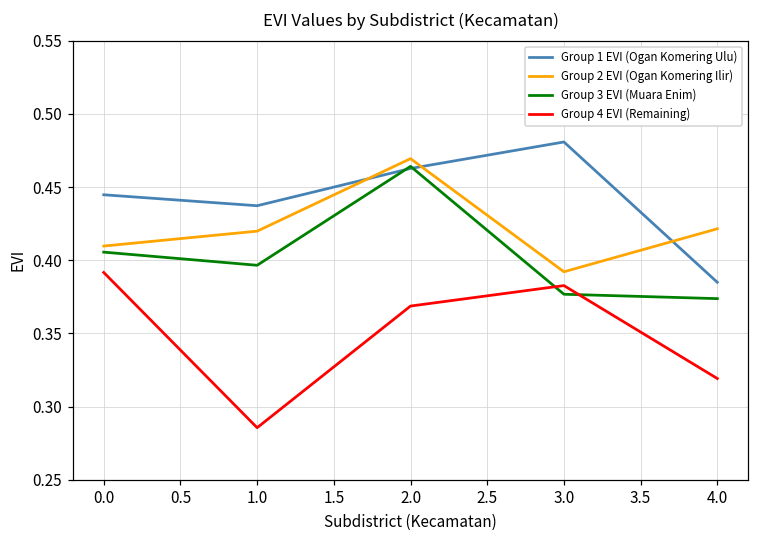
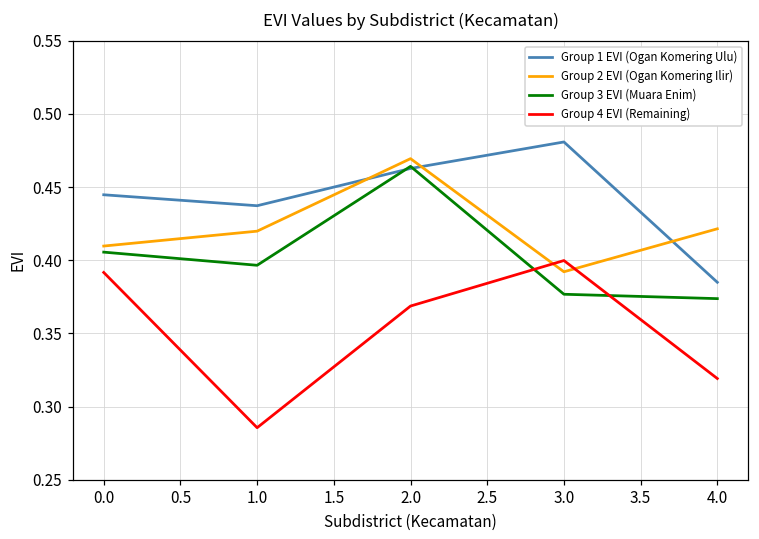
  {
    "Group 1 EVI (Ogan Komering Ulu)": {
      "0.0": 0.445,
      "1.0": 0.437,
      "3.0": 0.481,
      "4.0": 0.385
    },
    "Group 2 EVI (Ogan Komering Ilir)": {
      "0.0": 0.410,
      "1.0": 0.420,
      "2.0": 0.469,
      "3.0": 0.392,
      "4.0": 0.422
    },
    "Group 3 EVI (Muara Enim)": {
      "0.0": 0.406,
      "1.0": 0.397,
      "3.0": 0.377,
      "4.0": 0.374
    },
    "Group 4 EVI (Remaining)": {
      "0.0": 0.392,
      "1.0": 0.286,
      "2.0": 0.369,
-     "3.0": 0.383,
+     "3.0": 0.400,
      "4.0": 0.319
    }
  }
